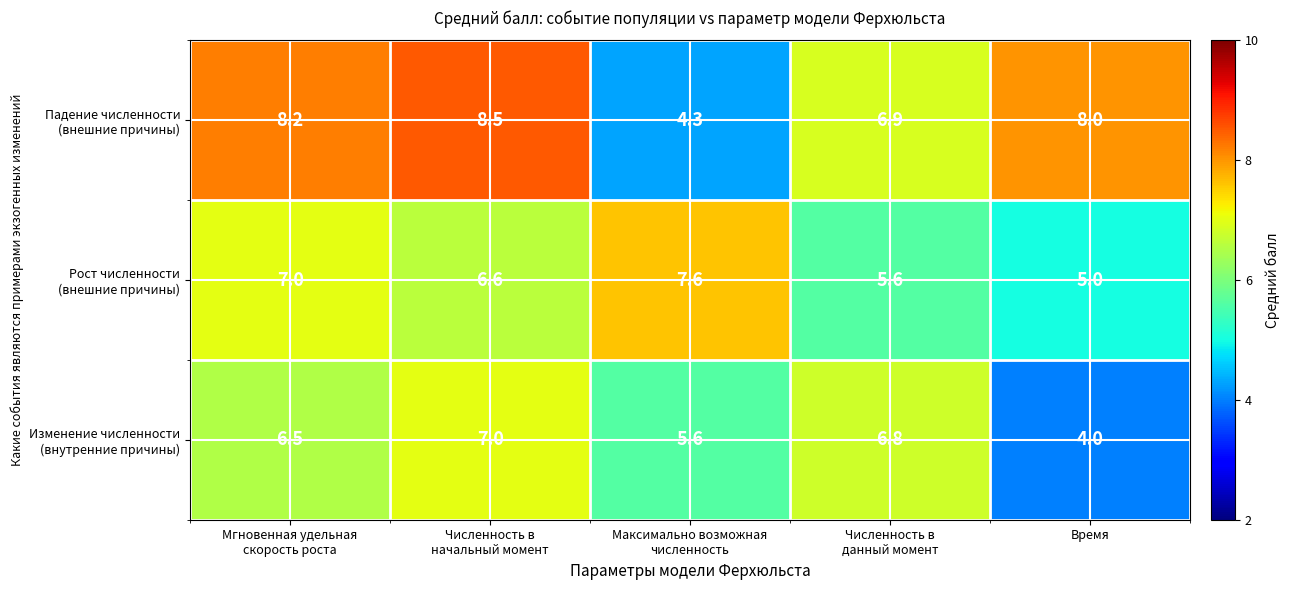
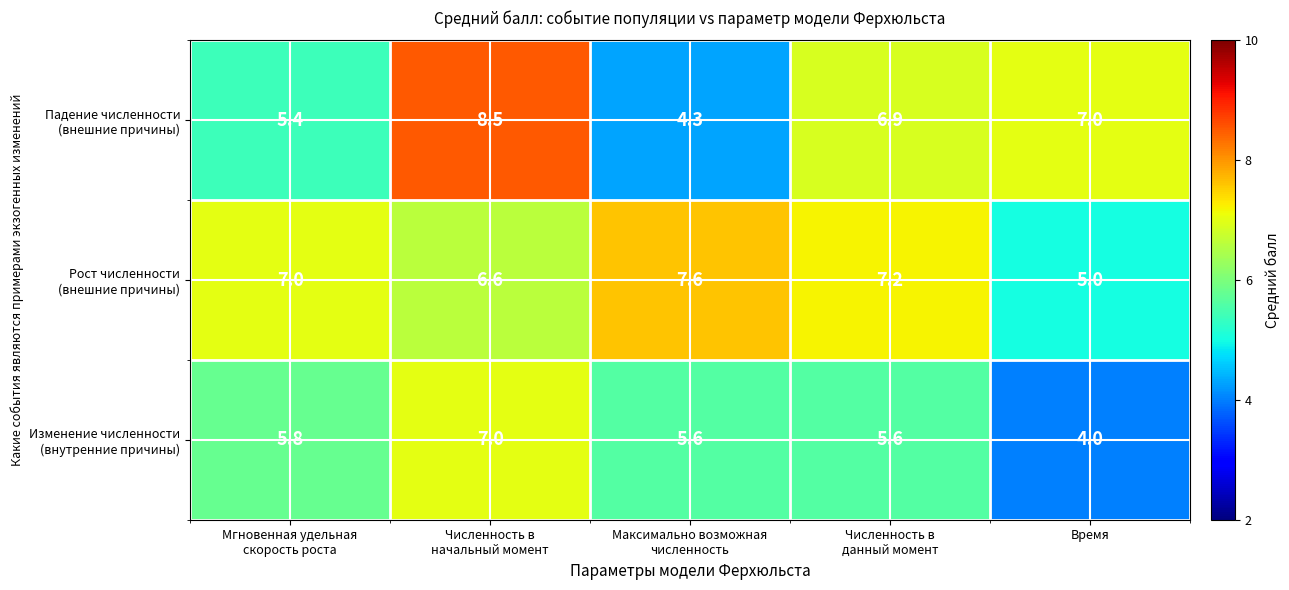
  {
    "Падение численности (внешние причины)": {
-     "Мгновенная удельная скорость роста": 8.2,
+     "Мгновенная удельная скорость роста": 5.4,
      "Численность в начальный момент": 8.5,
      "Максимально возможная численность": 4.3,
      "Численность в данный момент": 6.9,
-     "Время": 8.0
+     "Время": 7.0
    },
    "Рост численности (внешние причины)": {
      "Мгновенная удельная скорость роста": 7.0,
      "Численность в начальный момент": 6.6,
      "Максимально возможная численность": 7.6,
-     "Численность в данный момент": 5.6,
+     "Численность в данный момент": 7.2,
      "Время": 5.0
    },
    "Изменение численности (внутренние причины)": {
-     "Мгновенная удельная скорость роста": 6.5,
+     "Мгновенная удельная скорость роста": 5.8,
      "Численность в начальный момент": 7.0,
      "Максимально возможная численность": 5.6,
-     "Численность в данный момент": 6.8,
+     "Численность в данный момент": 5.6,
      "Время": 4.0
    }
  }
